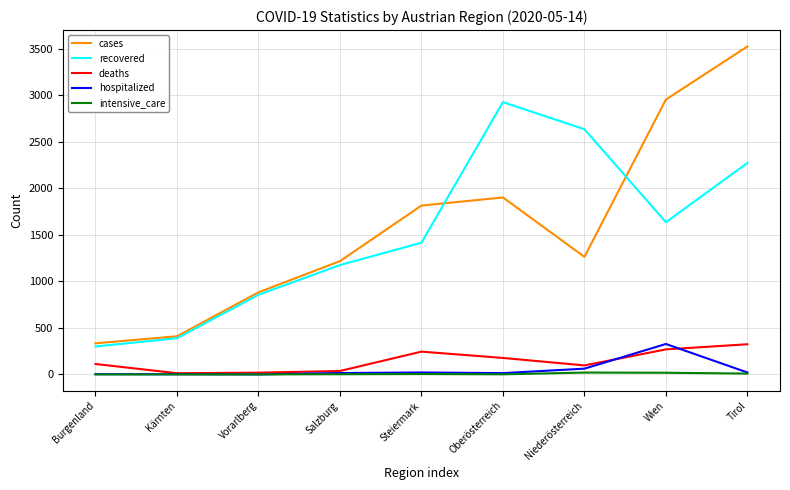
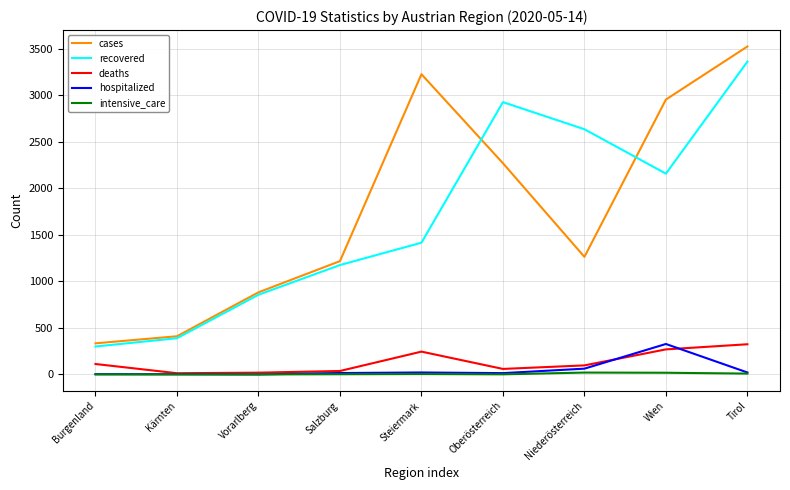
  {
    "cases": {
      "Burgenland": 300,
      "Salzburg": 1200,
-     "Steiermark": 1800,
-     "Oberösterreich": 1900,
+     "Steiermark": 3200,
+     "Oberösterreich": 2300,
      "Niederösterreich": 1300,
      "Wien": 3000,
      "Tirol": 3500
    },
    "recovered": {
      "Burgenland": 300,
      "Salzburg": 1200,
      "Steiermark": 1400,
      "Oberösterreich": 2900,
      "Niederösterreich": 2600,
-     "Wien": 1600,
-     "Tirol": 2300
+     "Wien": 2200,
+     "Tirol": 3400
    },
    "deaths": {
      "Burgenland": 100,
      "Steiermark": 200,
-     "Oberösterreich": 200,
+     "Oberösterreich": 100,
      "Niederösterreich": 100,
      "Wien": 300,
      "Tirol": 300
    },
    "hospitalized": {
      "Niederösterreich": 100,
      "Wien": 300
    },
    "intensive_care": {
      "Niederösterreich": 0,
      "Wien": 0
    }
  }
